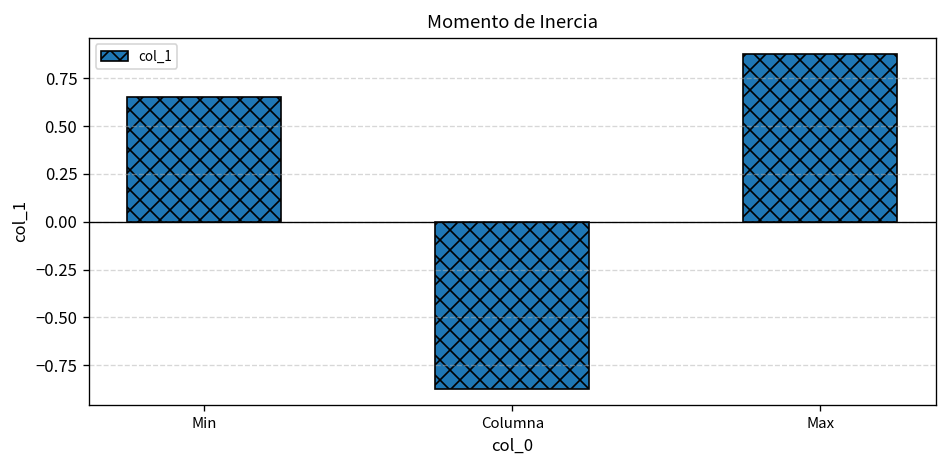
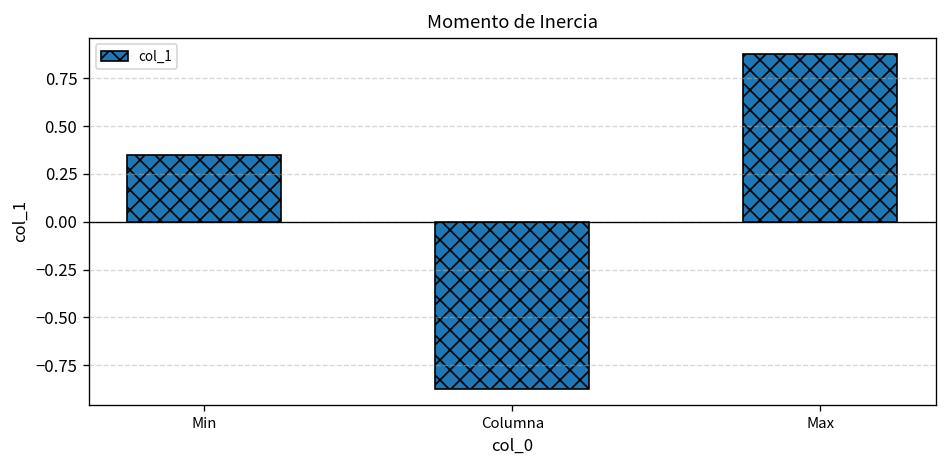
  {
-   "Min": 0.65,
+   "Min": 0.35,
    "Columna": -0.87,
    "Max": 0.88
  }
